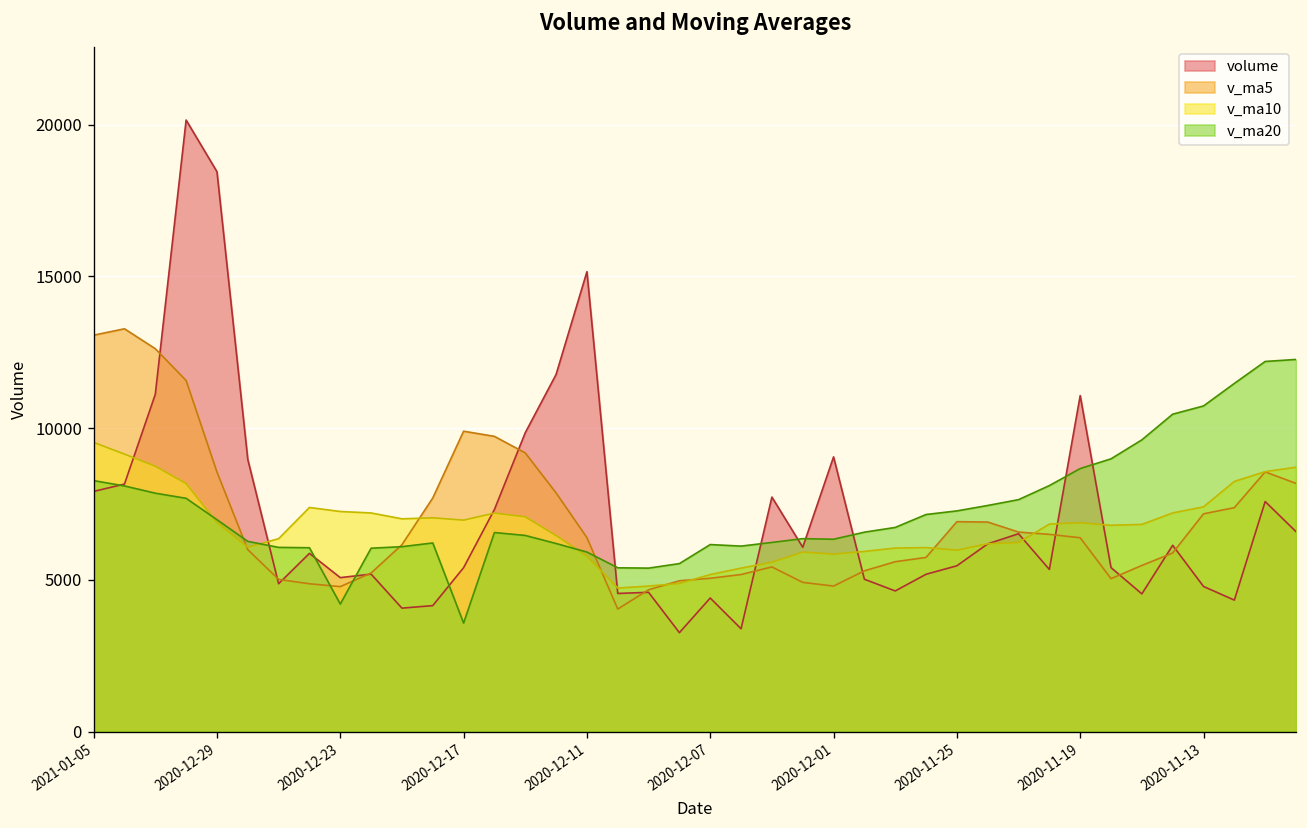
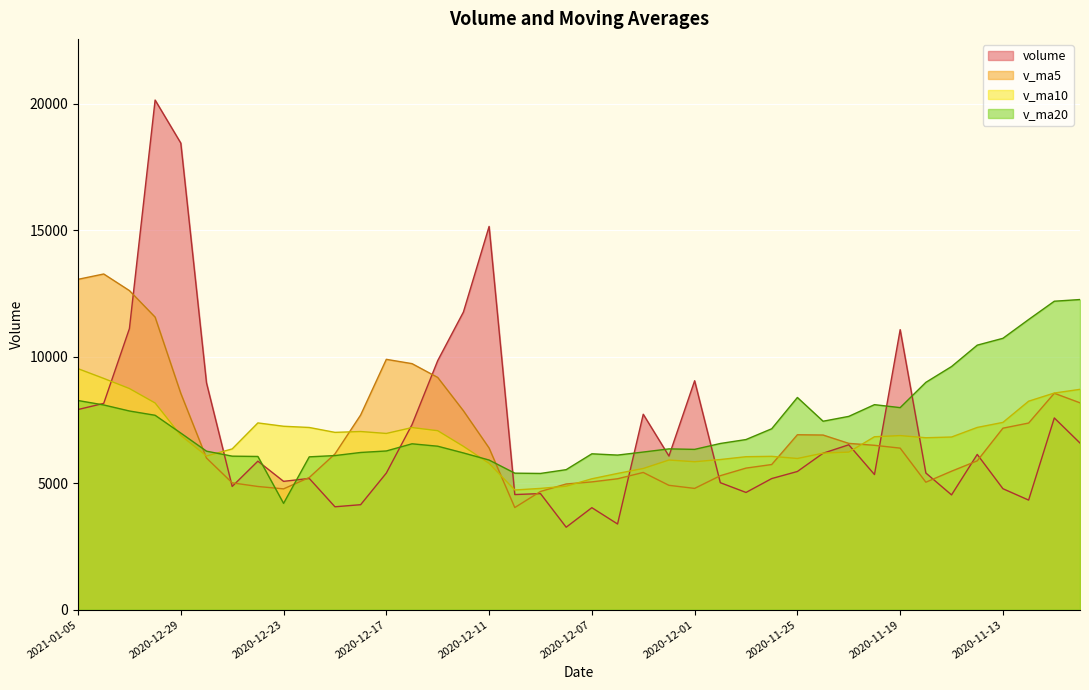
  {
    "volume": {
      "2021-01-05": 7900,
      "2020-12-29": 18400,
      "2020-12-23": 5100,
      "2020-12-17": 5400,
      "2020-12-11": 15200,
-     "2020-12-07": 4400,
+     "2020-12-07": 4000,
      "2020-12-01": 9100,
      "2020-11-25": 5500,
      "2020-11-19": 11100,
      "2020-11-13": 4800
    },
    "v_ma20": {
      "2021-01-05": 8300,
      "2020-12-23": 4200,
-     "2020-12-17": 3600,
+     "2020-12-17": 6300,
      "2020-12-11": 5900,
      "2020-12-07": 6200,
      "2020-12-01": 6300,
-     "2020-11-25": 7300,
-     "2020-11-19": 8700,
+     "2020-11-25": 8400,
+     "2020-11-19": 8000,
      "2020-11-13": 10700
    }
  }
